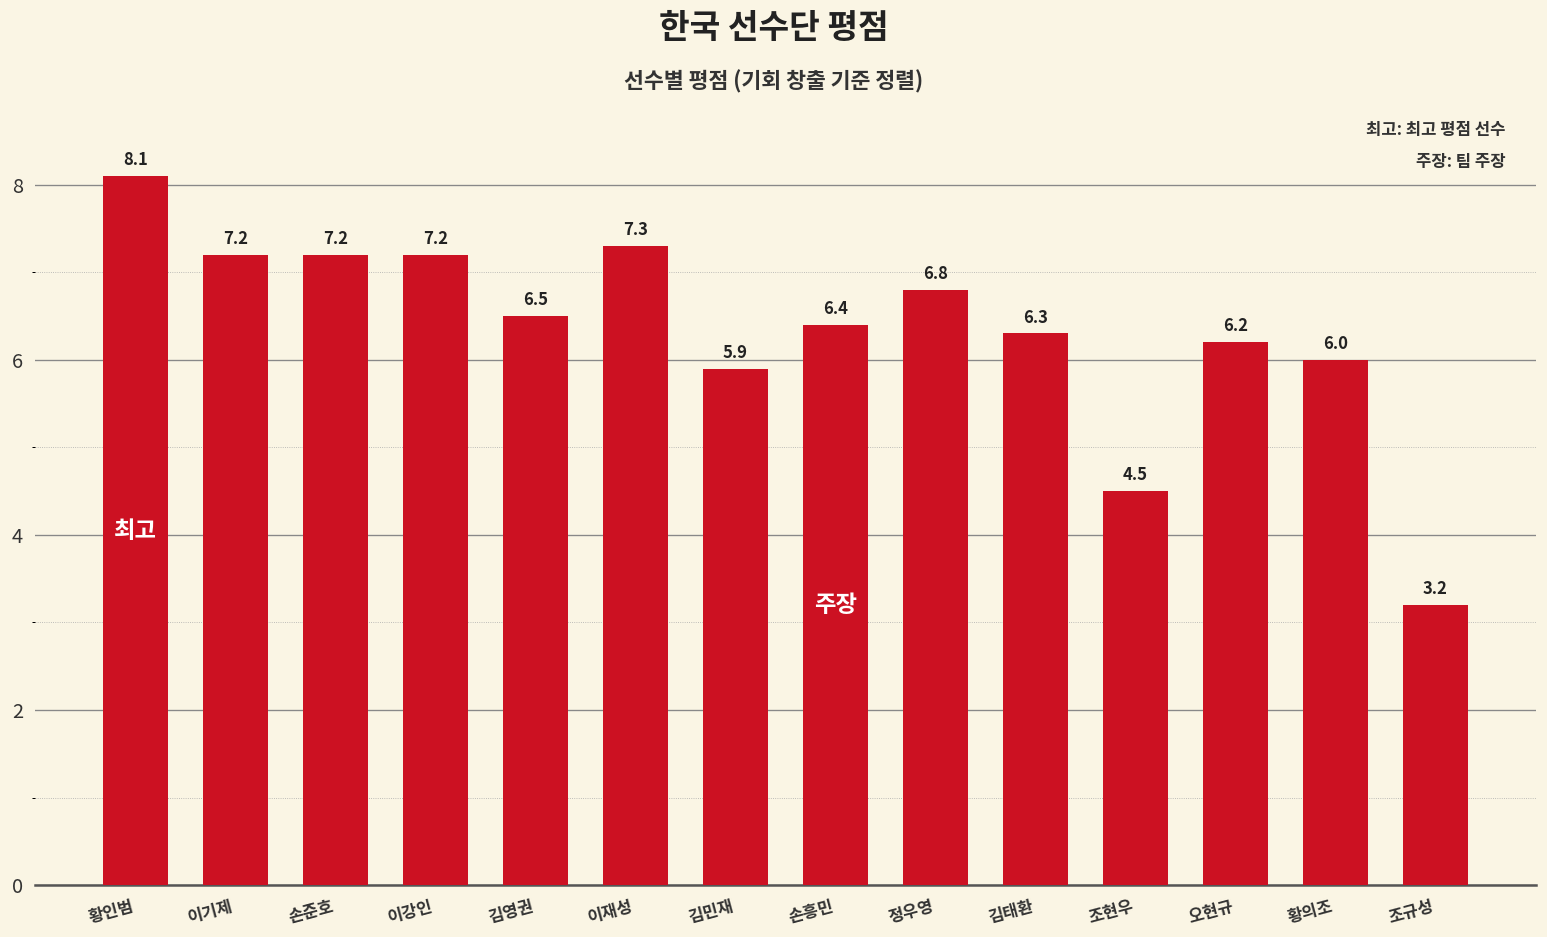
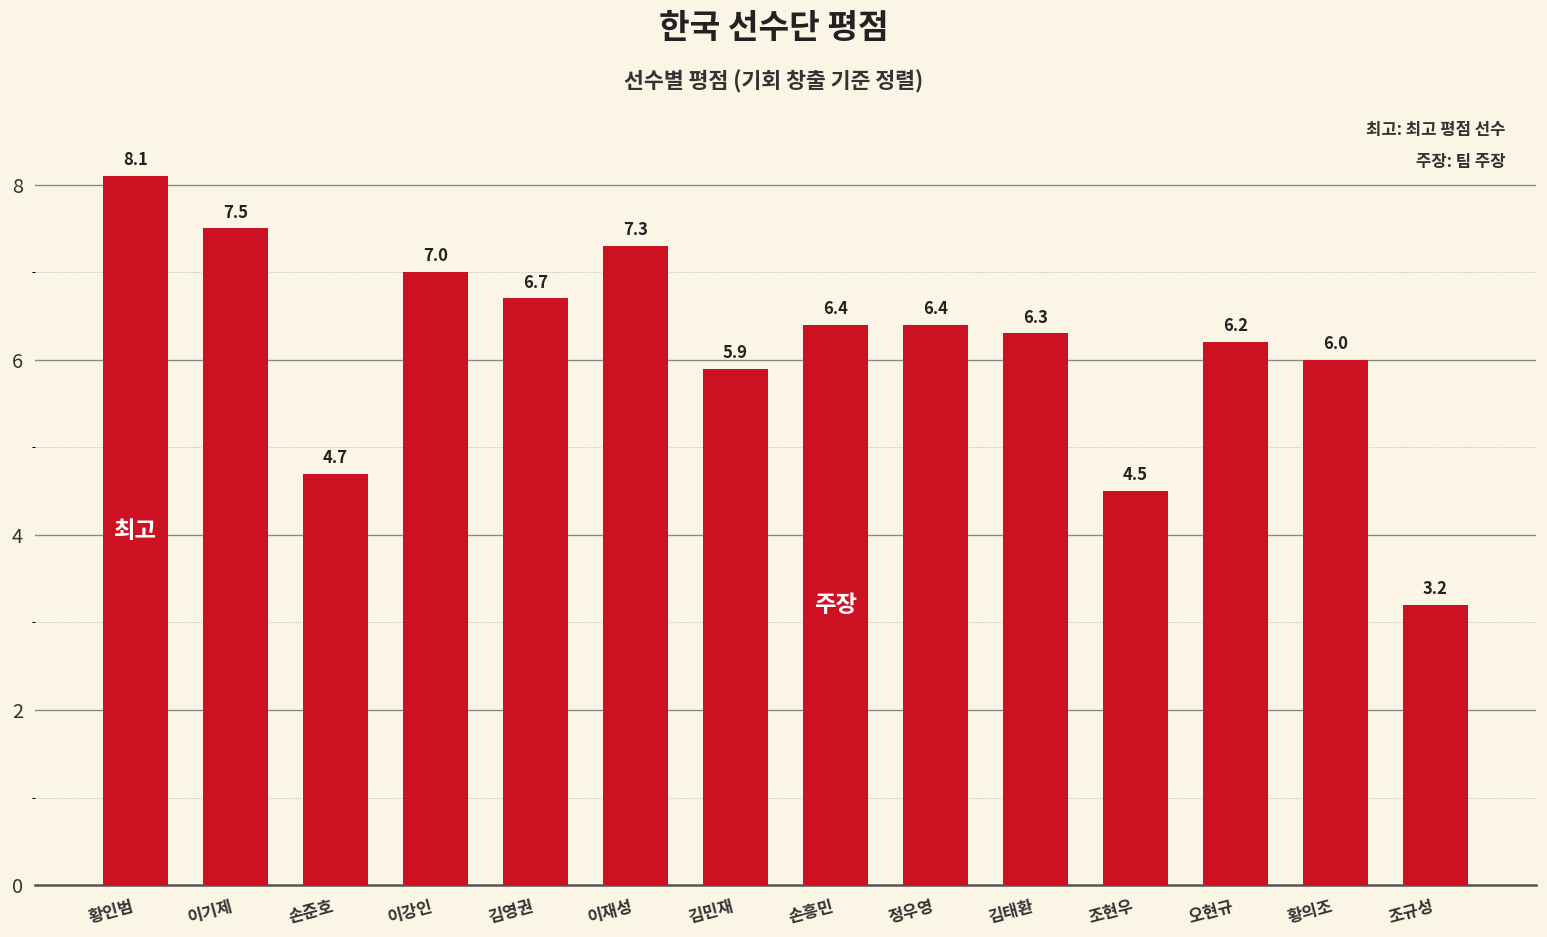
  {
    "황인범": 8.1,
-   "이기제": 7.2,
-   "손준호": 7.2,
-   "이강인": 7.2,
-   "김영권": 6.5,
+   "이기제": 7.5,
+   "손준호": 4.7,
+   "이강인": 7.0,
+   "김영권": 6.7,
    "이재성": 7.3,
    "김민재": 5.9,
    "손흥민": 6.4,
-   "정우영": 6.8,
+   "정우영": 6.4,
    "김태환": 6.3,
    "조현우": 4.5,
    "오현규": 6.2,
    "황의조": 6.0,
    "조규성": 3.2
  }
